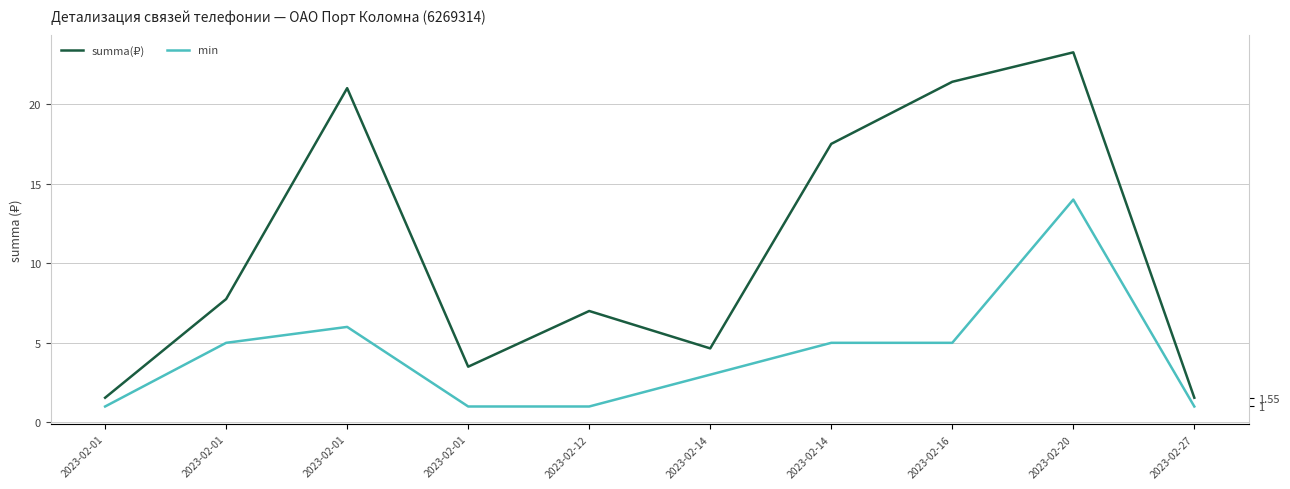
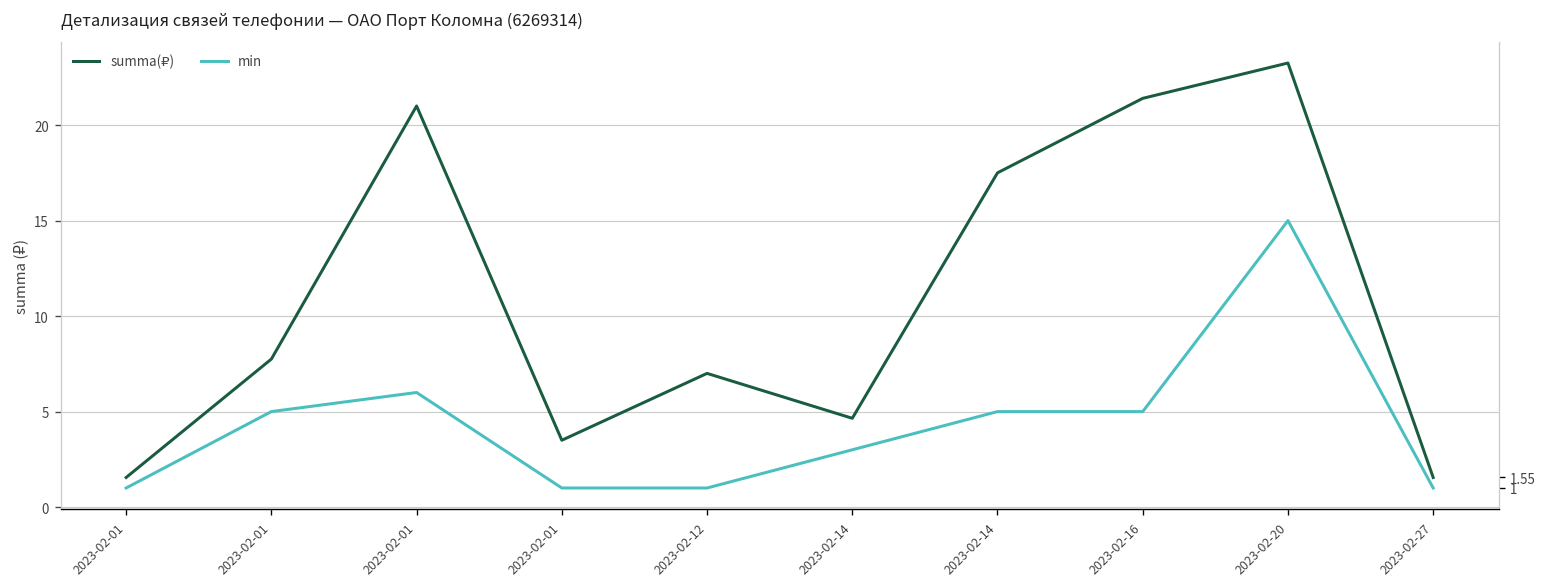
  {
    "summa(₽)": {
      "2023-02-12": 7,
      "2023-02-16": 21.4,
      "2023-02-20": 23.3,
      "2023-02-27": 1.6
    },
    "min": {
      "2023-02-12": 1,
      "2023-02-16": 5,
-     "2023-02-20": 14,
+     "2023-02-20": 15,
      "2023-02-27": 1
    }
  }
